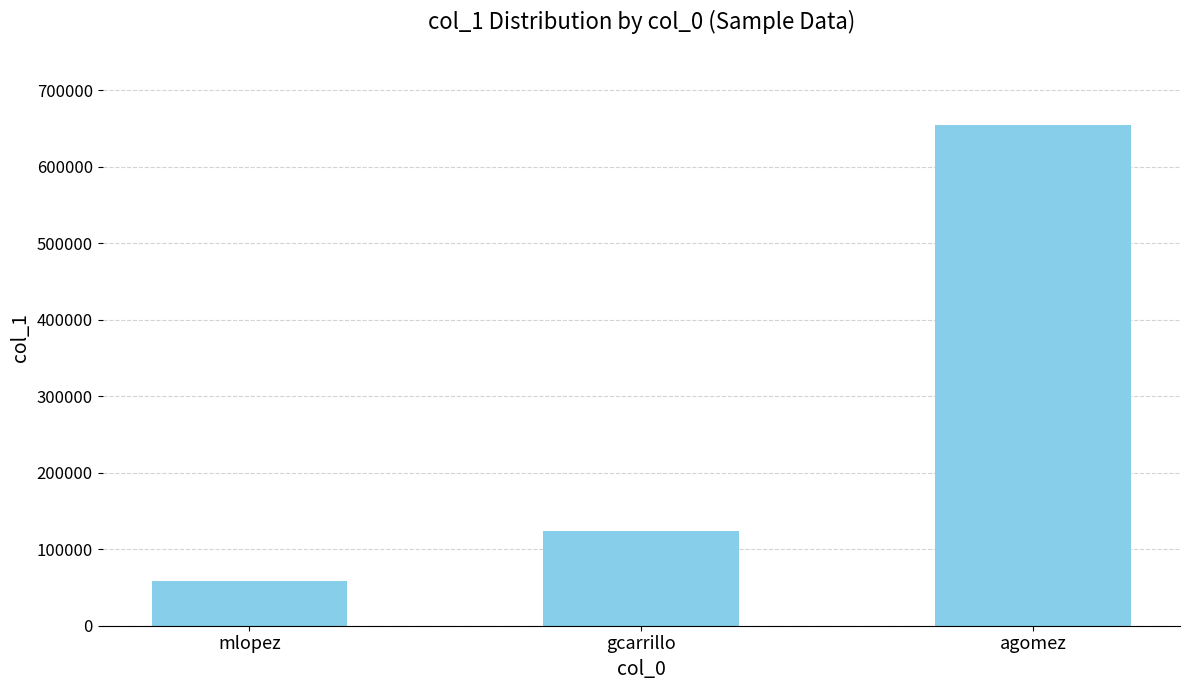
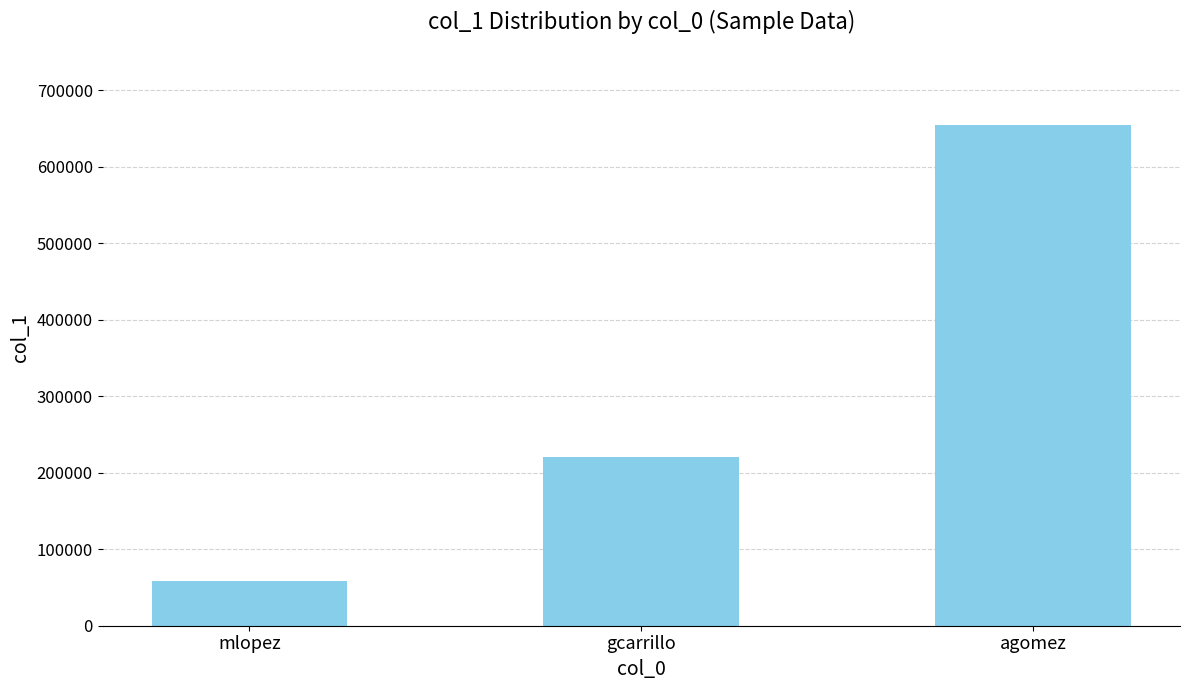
  {
    "mlopez": 60000,
-   "gcarrillo": 120000,
+   "gcarrillo": 220000,
    "agomez": 650000
  }
